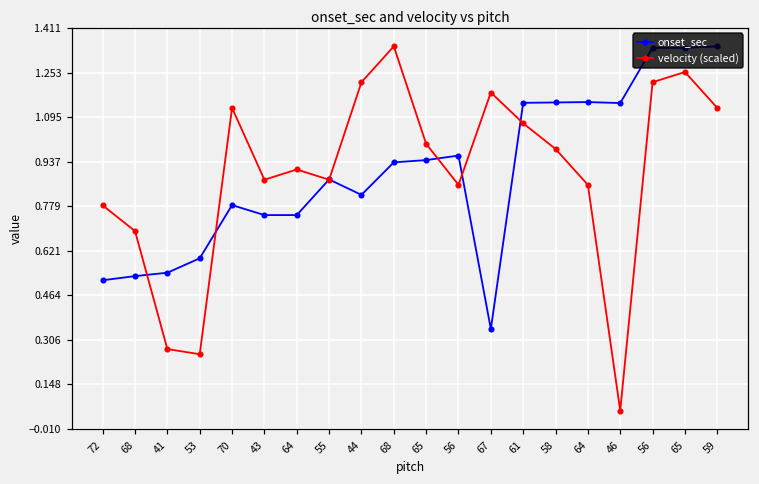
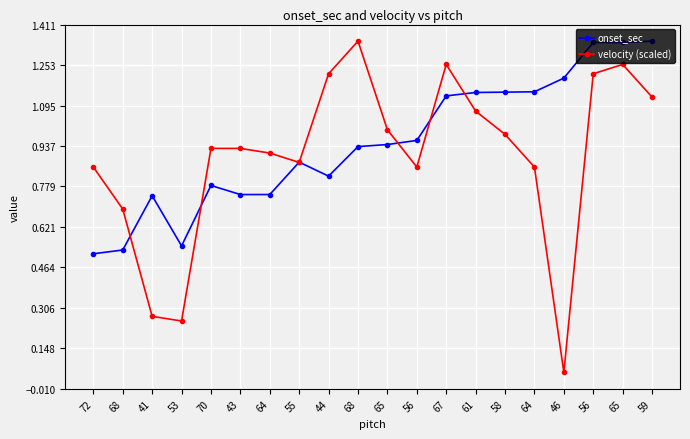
  {
    "onset_sec": {
      "72": 0.52,
-     "41": 0.54,
-     "53": 0.59,
+     "41": 0.74,
+     "53": 0.55,
      "70": 0.78,
      "43": 0.75,
      "44": 0.82,
-     "67": 0.34,
+     "67": 1.13,
      "61": 1.15,
      "58": 1.15,
-     "46": 1.15
+     "46": 1.20
    },
    "velocity (scaled)": {
-     "72": 0.78,
+     "72": 0.85,
      "41": 0.27,
      "53": 0.25,
-     "70": 1.13,
-     "43": 0.87,
+     "70": 0.93,
+     "43": 0.93,
      "44": 1.22,
-     "67": 1.18,
+     "67": 1.26,
      "61": 1.07,
      "58": 0.98,
      "46": 0.05,
      "59": 1.13
    }
  }
